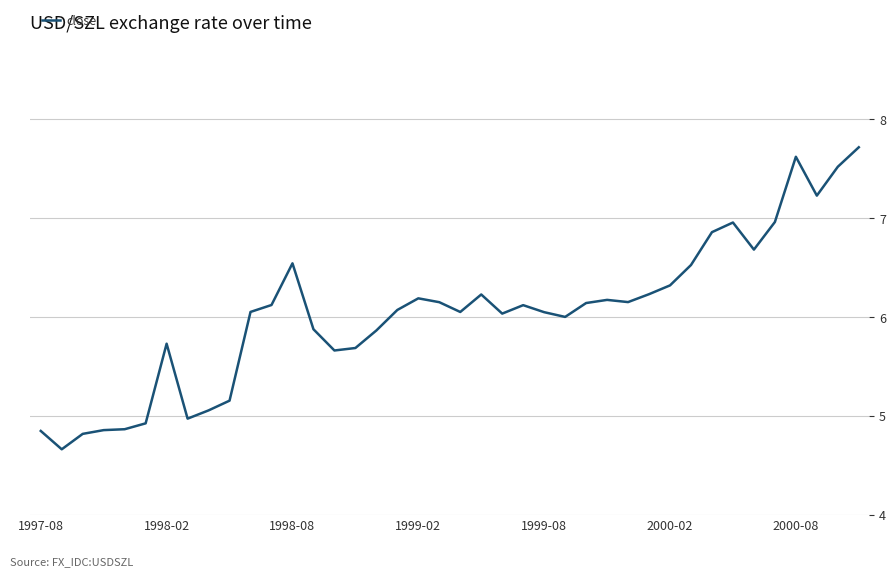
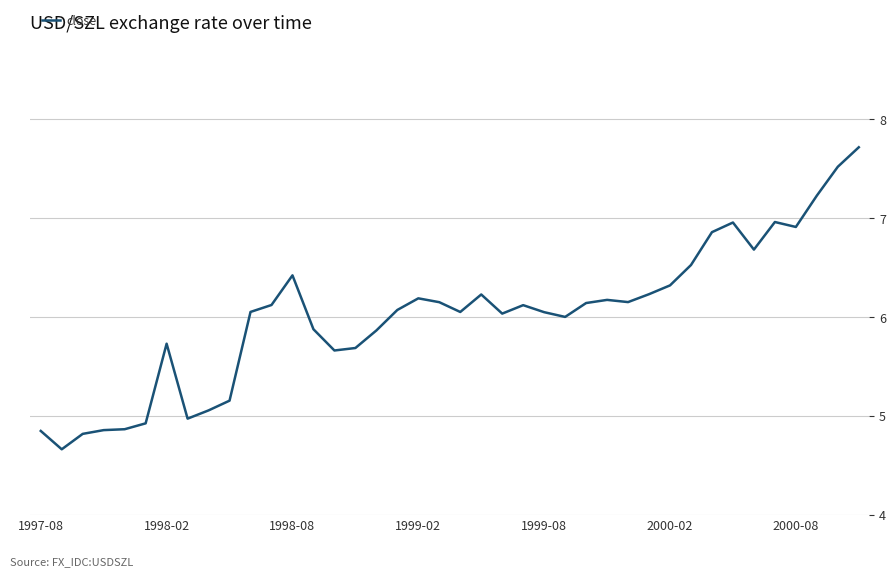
  {
    "1997-08": 4.8,
    "1998-02": 5.7,
-   "1998-08": 6.5,
+   "1998-08": 6.4,
    "1999-02": 6.2,
    "1999-08": 6.0,
    "2000-02": 6.3,
-   "2000-08": 7.6
+   "2000-08": 6.9
  }
